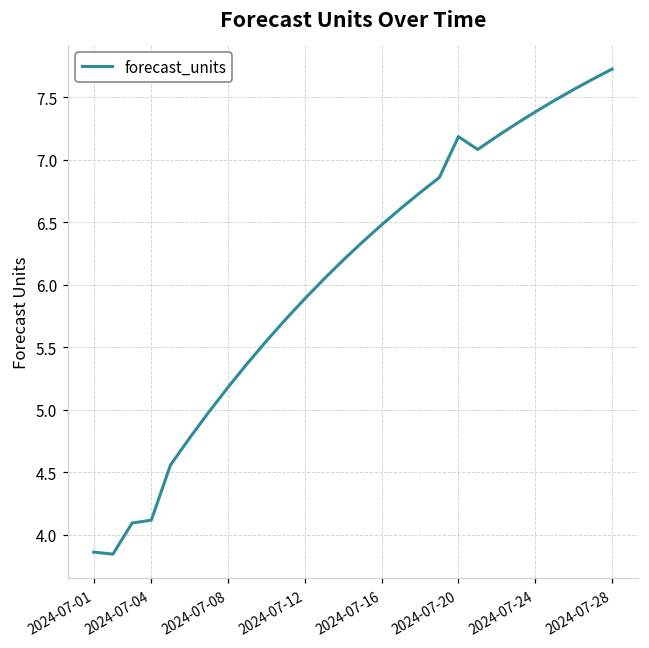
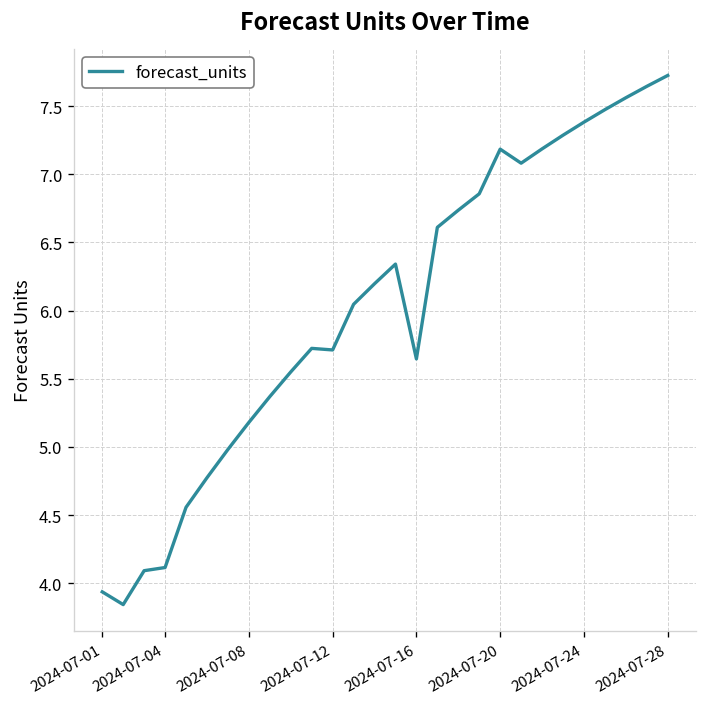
  {
-   "2024-07-01": 3.86,
+   "2024-07-01": 3.94,
    "2024-07-04": 4.12,
    "2024-07-08": 5.18,
-   "2024-07-12": 5.89,
-   "2024-07-16": 6.48,
+   "2024-07-12": 5.71,
+   "2024-07-16": 5.65,
    "2024-07-20": 7.18,
    "2024-07-24": 7.38,
    "2024-07-28": 7.72
  }
